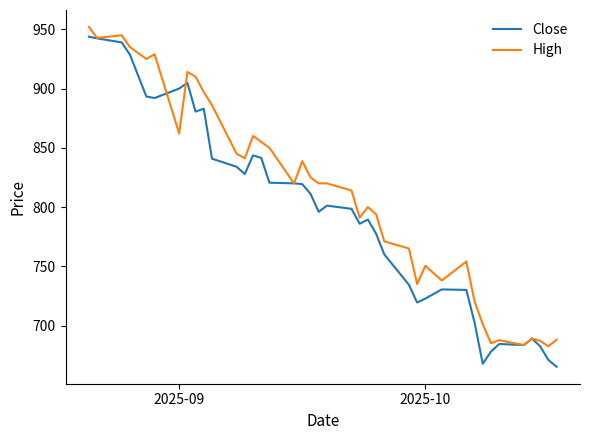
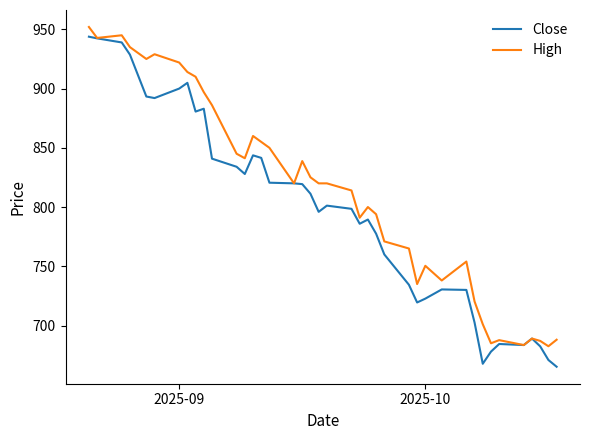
  {
    "Close": {
      "2025-09": 900,
      "2025-10": 723
    },
    "High": {
-     "2025-09": 862,
+     "2025-09": 922,
      "2025-10": 750
    }
  }
